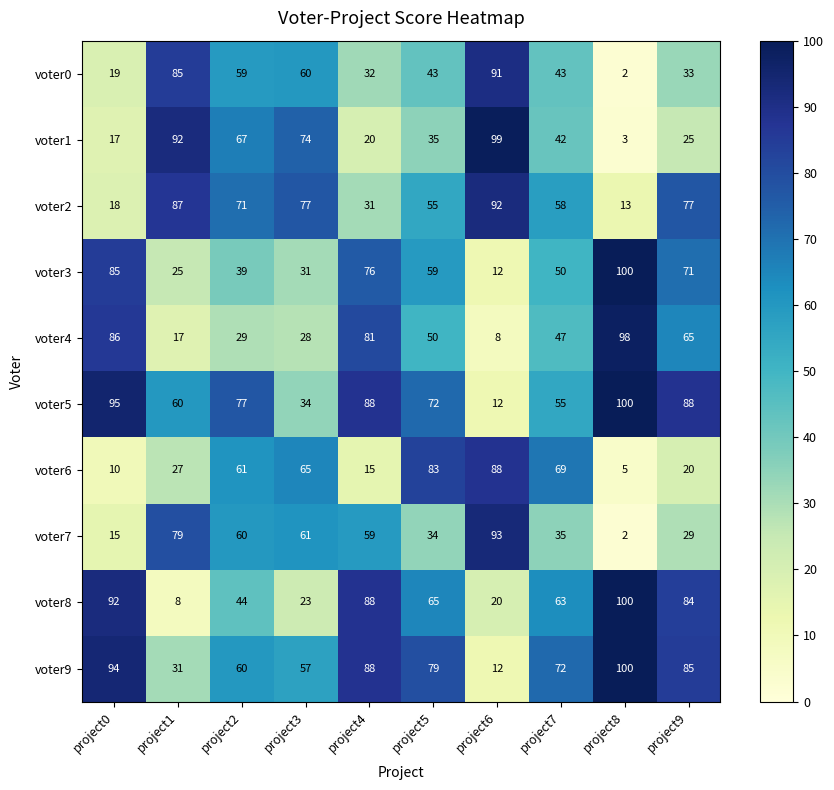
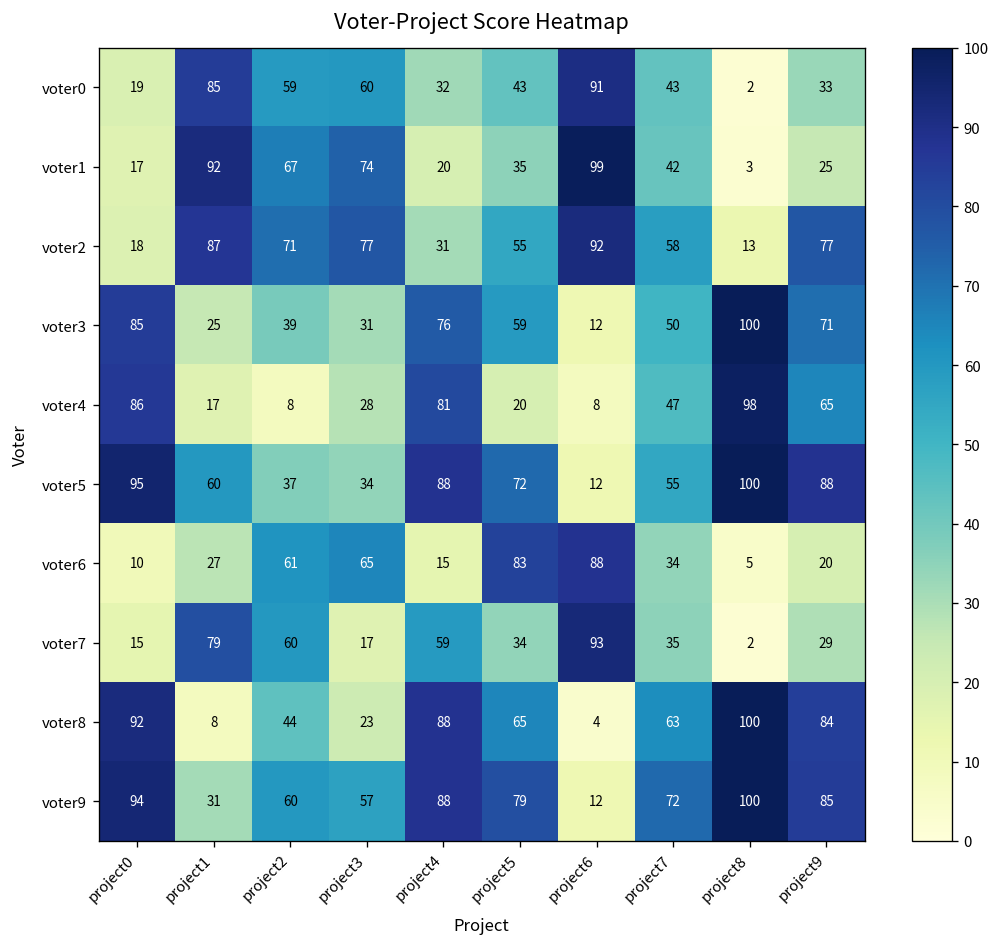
  {
    "voter0": {
      "project0": 19,
      "project1": 85,
      "project2": 59,
      "project3": 60,
      "project4": 32,
      "project5": 43,
      "project6": 91,
      "project7": 43,
      "project8": 2,
      "project9": 33
    },
    "voter1": {
      "project0": 17,
      "project1": 92,
      "project2": 67,
      "project3": 74,
      "project4": 20,
      "project5": 35,
      "project6": 99,
      "project7": 42,
      "project8": 3,
      "project9": 25
    },
    "voter2": {
      "project0": 18,
      "project1": 87,
      "project2": 71,
      "project3": 77,
      "project4": 31,
      "project5": 55,
      "project6": 92,
      "project7": 58,
      "project8": 13,
      "project9": 77
    },
    "voter3": {
      "project0": 85,
      "project1": 25,
      "project2": 39,
      "project3": 31,
      "project4": 76,
      "project5": 59,
      "project6": 12,
      "project7": 50,
      "project8": 100,
      "project9": 71
    },
    "voter4": {
      "project0": 86,
      "project1": 17,
-     "project2": 29,
+     "project2": 8,
      "project3": 28,
      "project4": 81,
-     "project5": 50,
+     "project5": 20,
      "project6": 8,
      "project7": 47,
      "project8": 98,
      "project9": 65
    },
    "voter5": {
      "project0": 95,
      "project1": 60,
-     "project2": 77,
+     "project2": 37,
      "project3": 34,
      "project4": 88,
      "project5": 72,
      "project6": 12,
      "project7": 55,
      "project8": 100,
      "project9": 88
    },
    "voter6": {
      "project0": 10,
      "project1": 27,
      "project2": 61,
      "project3": 65,
      "project4": 15,
      "project5": 83,
      "project6": 88,
-     "project7": 69,
+     "project7": 34,
      "project8": 5,
      "project9": 20
    },
    "voter7": {
      "project0": 15,
      "project1": 79,
      "project2": 60,
-     "project3": 61,
+     "project3": 17,
      "project4": 59,
      "project5": 34,
      "project6": 93,
      "project7": 35,
      "project8": 2,
      "project9": 29
    },
    "voter8": {
      "project0": 92,
      "project1": 8,
      "project2": 44,
      "project3": 23,
      "project4": 88,
      "project5": 65,
-     "project6": 20,
+     "project6": 4,
      "project7": 63,
      "project8": 100,
      "project9": 84
    },
    "voter9": {
      "project0": 94,
      "project1": 31,
      "project2": 60,
      "project3": 57,
      "project4": 88,
      "project5": 79,
      "project6": 12,
      "project7": 72,
      "project8": 100,
      "project9": 85
    }
  }
